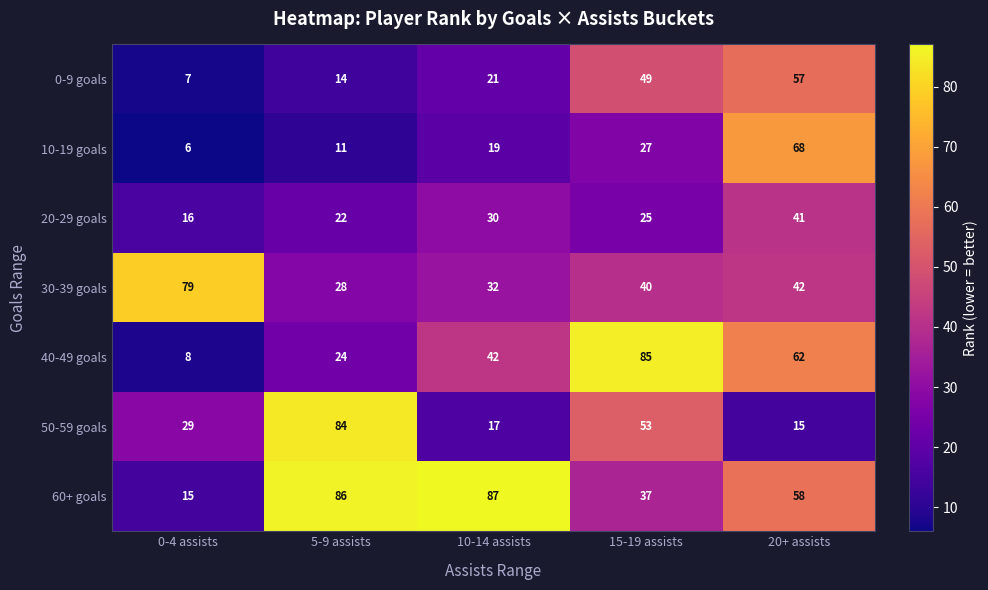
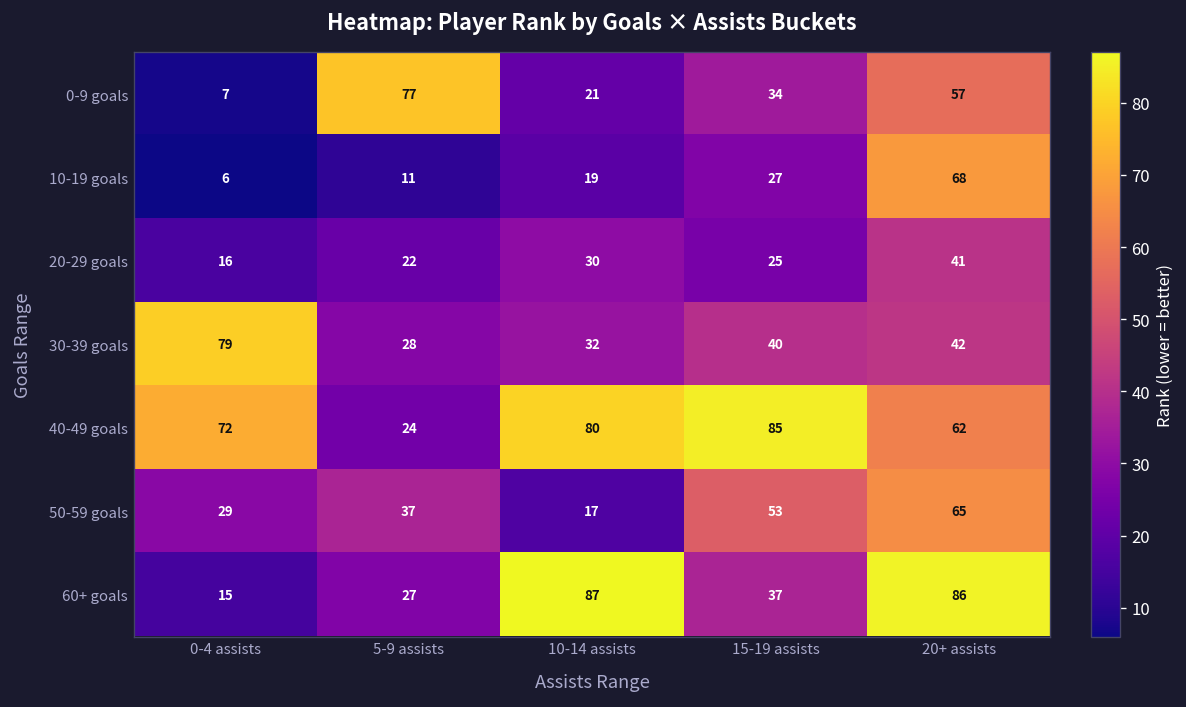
  {
    "0-9 goals": {
      "0-4 assists": 7,
-     "5-9 assists": 14,
+     "5-9 assists": 77,
      "10-14 assists": 21,
-     "15-19 assists": 49,
+     "15-19 assists": 34,
      "20+ assists": 57
    },
    "10-19 goals": {
      "0-4 assists": 6,
      "5-9 assists": 11,
      "10-14 assists": 19,
      "15-19 assists": 27,
      "20+ assists": 68
    },
    "20-29 goals": {
      "0-4 assists": 16,
      "5-9 assists": 22,
      "10-14 assists": 30,
      "15-19 assists": 25,
      "20+ assists": 41
    },
    "30-39 goals": {
      "0-4 assists": 79,
      "5-9 assists": 28,
      "10-14 assists": 32,
      "15-19 assists": 40,
      "20+ assists": 42
    },
    "40-49 goals": {
-     "0-4 assists": 8,
+     "0-4 assists": 72,
      "5-9 assists": 24,
-     "10-14 assists": 42,
+     "10-14 assists": 80,
      "15-19 assists": 85,
      "20+ assists": 62
    },
    "50-59 goals": {
      "0-4 assists": 29,
-     "5-9 assists": 84,
+     "5-9 assists": 37,
      "10-14 assists": 17,
      "15-19 assists": 53,
-     "20+ assists": 15
+     "20+ assists": 65
    },
    "60+ goals": {
      "0-4 assists": 15,
-     "5-9 assists": 86,
+     "5-9 assists": 27,
      "10-14 assists": 87,
      "15-19 assists": 37,
-     "20+ assists": 58
+     "20+ assists": 86
    }
  }
